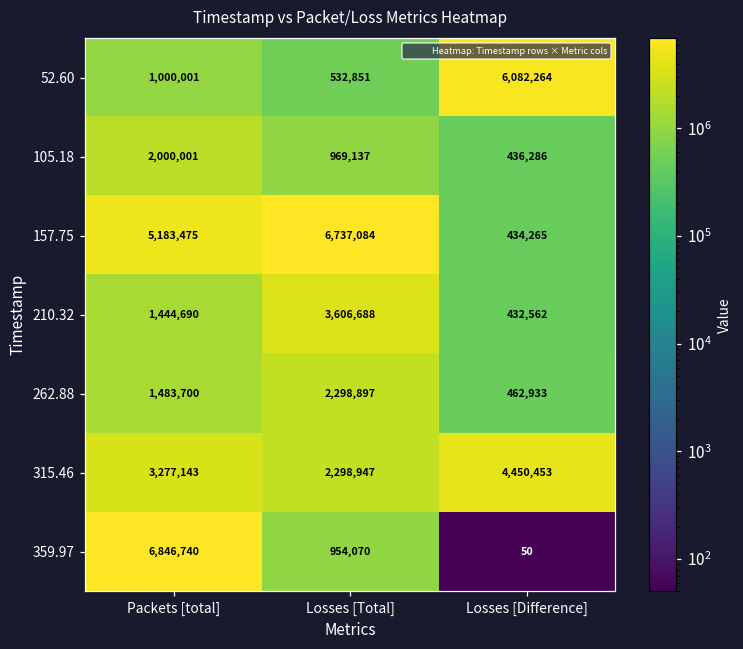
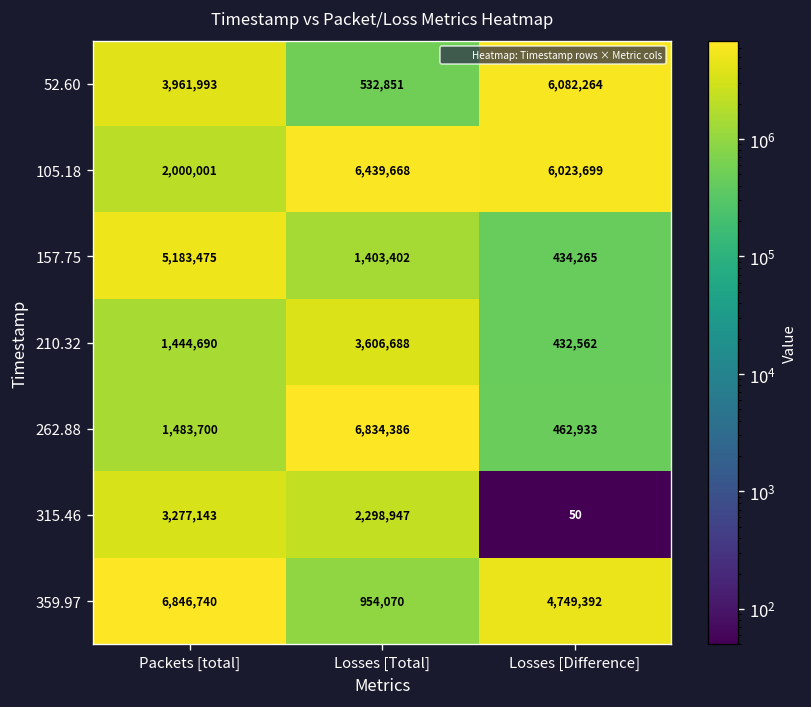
  {
    "52.60": {
-     "Packets [total]": "1,000,001",
+     "Packets [total]": "3,961,993",
      "Losses [Total]": "532,851",
      "Losses [Difference]": "6,082,264"
    },
    "105.18": {
      "Packets [total]": "2,000,001",
-     "Losses [Total]": "969,137",
-     "Losses [Difference]": "436,286"
+     "Losses [Total]": "6,439,668",
+     "Losses [Difference]": "6,023,699"
    },
    "157.75": {
      "Packets [total]": "5,183,475",
-     "Losses [Total]": "6,737,084",
+     "Losses [Total]": "1,403,402",
      "Losses [Difference]": "434,265"
    },
    "210.32": {
      "Packets [total]": "1,444,690",
      "Losses [Total]": "3,606,688",
      "Losses [Difference]": "432,562"
    },
    "262.88": {
      "Packets [total]": "1,483,700",
-     "Losses [Total]": "2,298,897",
+     "Losses [Total]": "6,834,386",
      "Losses [Difference]": "462,933"
    },
    "315.46": {
      "Packets [total]": "3,277,143",
      "Losses [Total]": "2,298,947",
-     "Losses [Difference]": "4,450,453"
+     "Losses [Difference]": "50"
    },
    "359.97": {
      "Packets [total]": "6,846,740",
      "Losses [Total]": "954,070",
-     "Losses [Difference]": "50"
+     "Losses [Difference]": "4,749,392"
    }
  }
